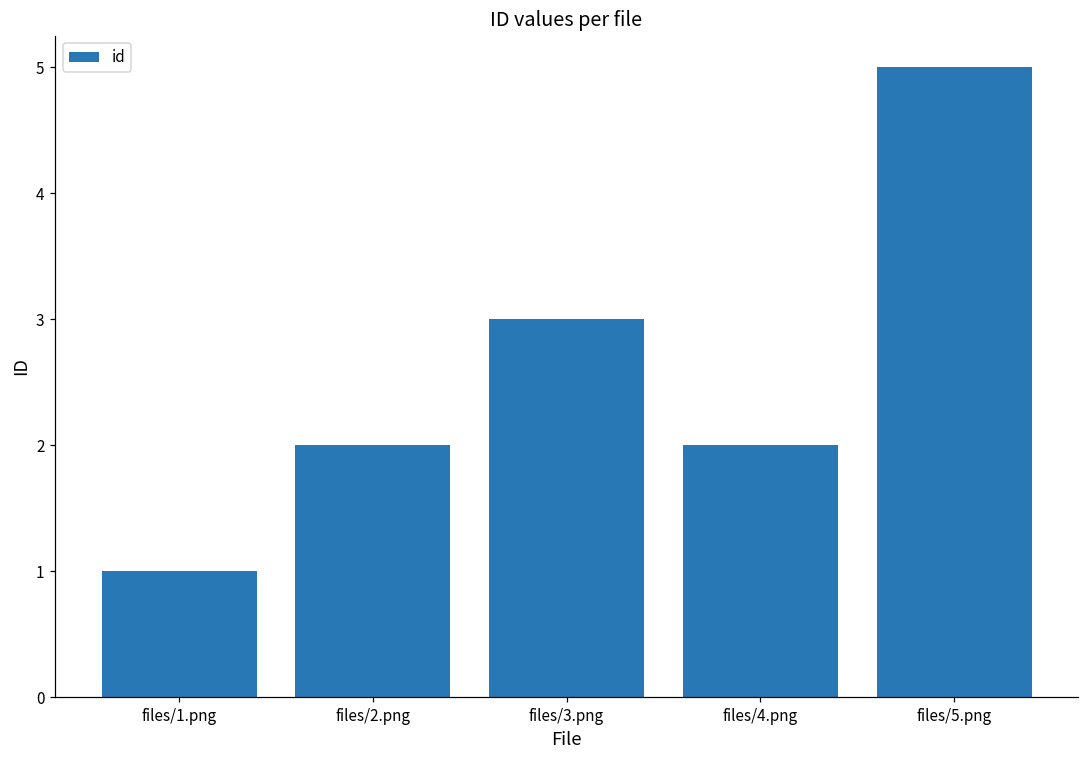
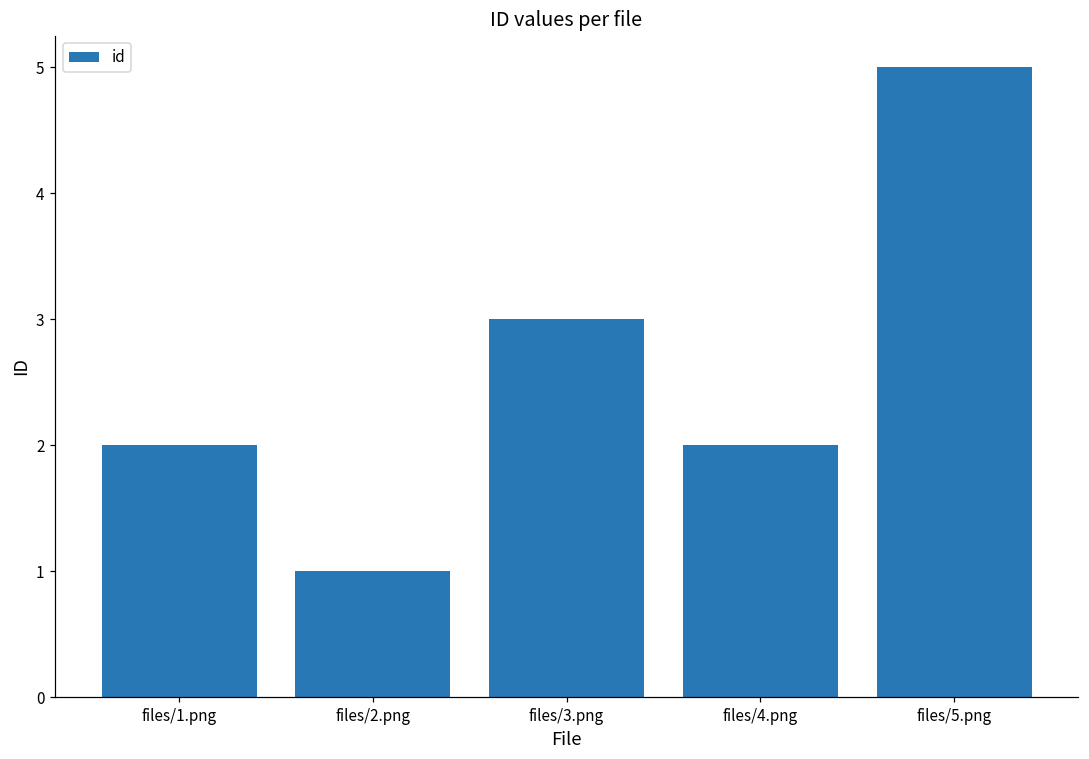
  {
-   "files/1.png": 1,
-   "files/2.png": 2,
+   "files/1.png": 2,
+   "files/2.png": 1,
    "files/3.png": 3,
    "files/4.png": 2,
    "files/5.png": 5
  }
